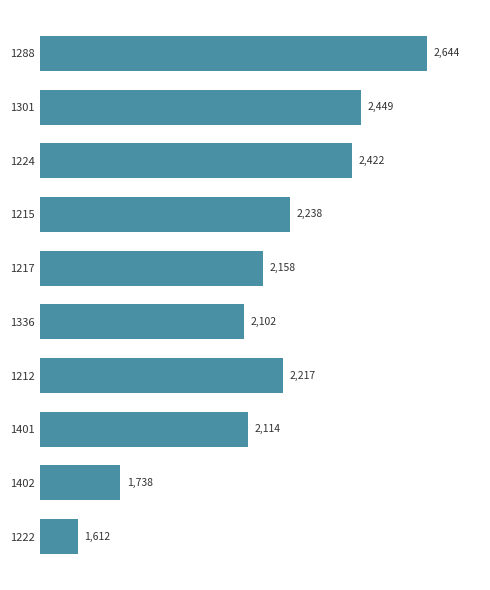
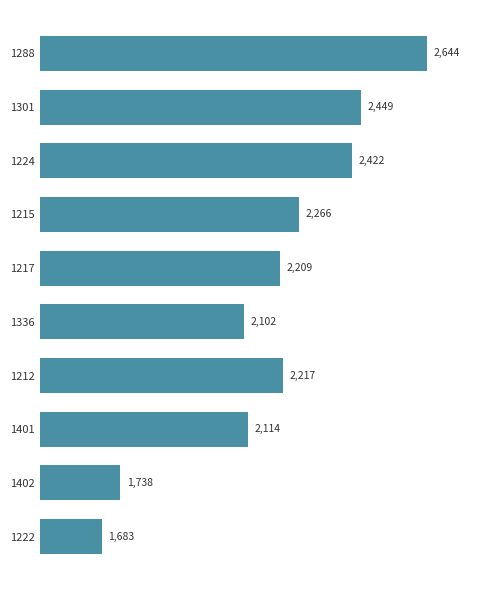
  {
    "1288": "2,644",
    "1301": "2,449",
    "1224": "2,422",
-   "1215": "2,238",
-   "1217": "2,158",
+   "1215": "2,266",
+   "1217": "2,209",
    "1336": "2,102",
    "1212": "2,217",
    "1401": "2,114",
    "1402": "1,738",
-   "1222": "1,612"
+   "1222": "1,683"
  }
